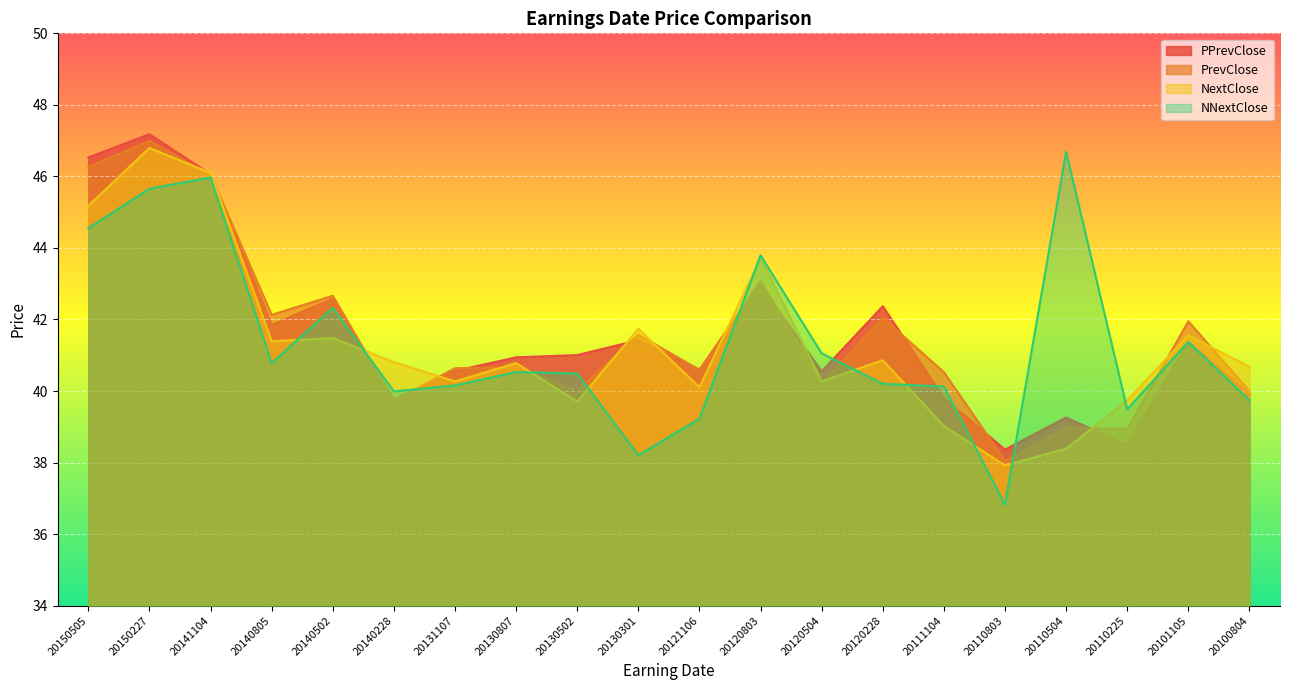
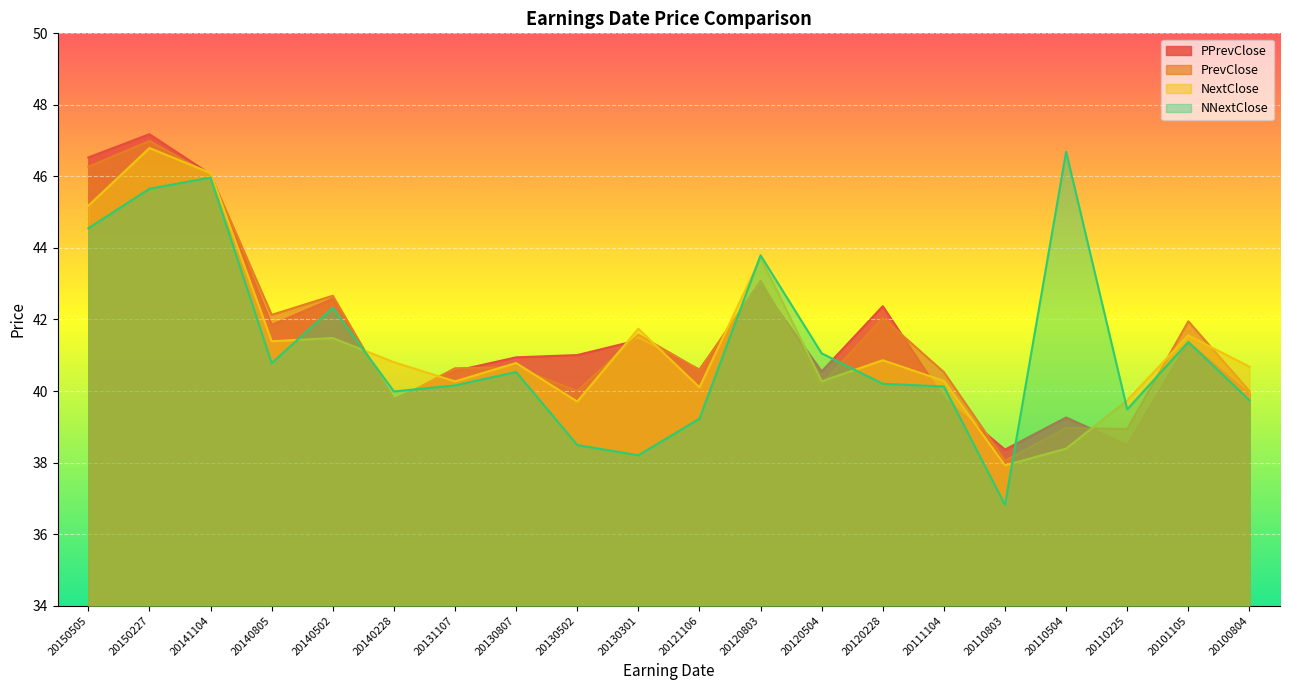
  {
    "NextClose": {
      "20150505": 45.2,
      "20150227": 46.8,
      "20140805": 41.4,
      "20140502": 41.5,
      "20140228": 40.8,
      "20131107": 40.3,
      "20130807": 40.8,
      "20130502": 39.7,
      "20130301": 41.7,
      "20121106": 40.1,
      "20120803": 43.7,
      "20120504": 40.3,
      "20120228": 40.9,
-     "20111104": 39.0,
+     "20111104": 40.3,
      "20110803": 37.9,
      "20110504": 38.4,
      "20110225": 39.7,
      "20101105": 41.6,
      "20100804": 40.7
    },
    "NNextClose": {
      "20150505": 44.5,
      "20150227": 45.7,
      "20140805": 40.8,
      "20140502": 42.3,
      "20140228": 40.0,
      "20131107": 40.2,
      "20130807": 40.5,
-     "20130502": 40.5,
+     "20130502": 38.5,
      "20130301": 38.2,
      "20121106": 39.2,
      "20120803": 43.8,
      "20120504": 41.1,
      "20120228": 40.2,
      "20111104": 40.1,
      "20110803": 36.8,
      "20110504": 46.7,
      "20110225": 39.5,
      "20100804": 39.7
    }
  }
